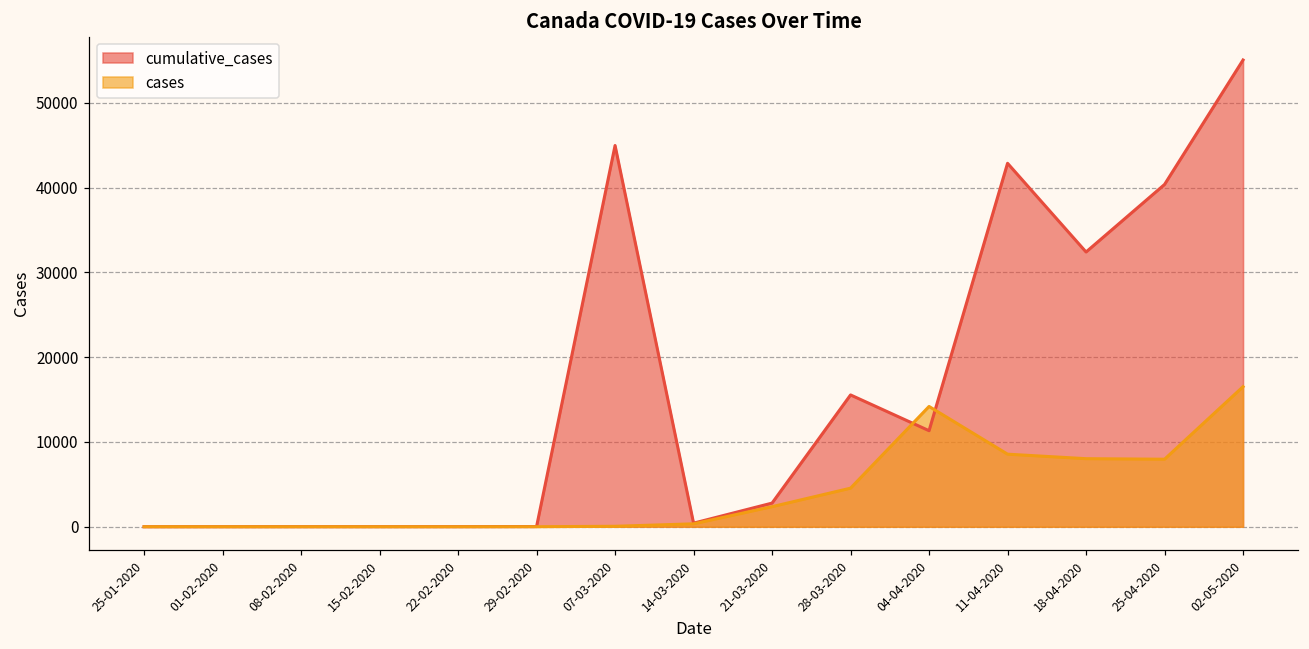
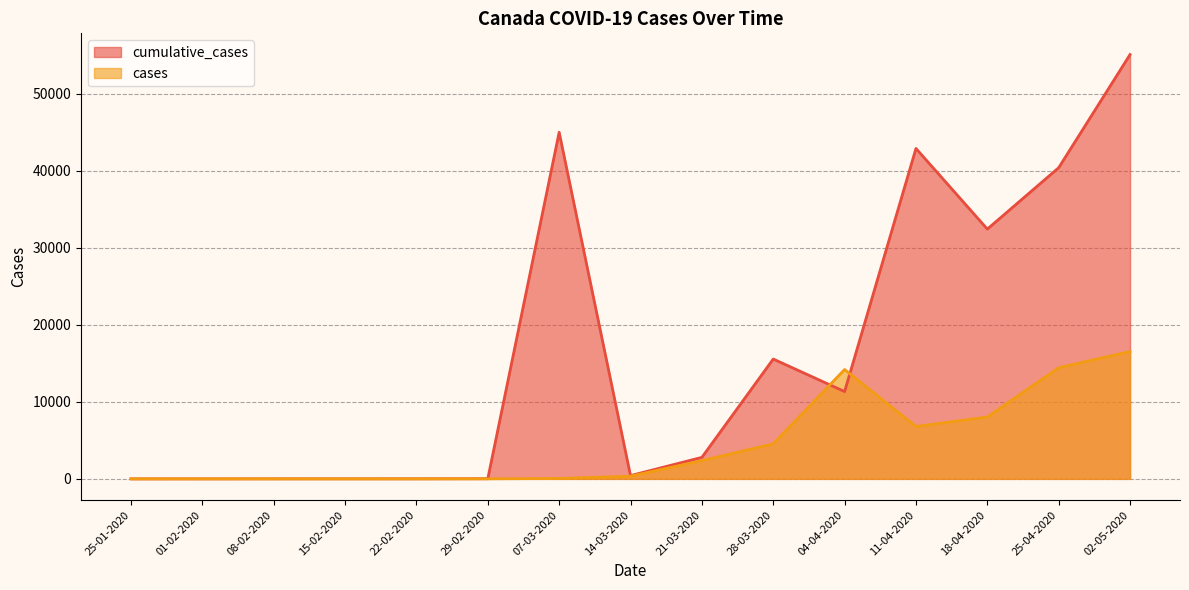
  {
    "cumulative_cases": {
      "07-03-2020": 45000,
      "21-03-2020": 3000,
      "28-03-2020": 16000,
      "04-04-2020": 11000,
      "11-04-2020": 43000,
      "18-04-2020": 32000,
      "25-04-2020": 40000,
      "02-05-2020": 55000
    },
    "cases": {
      "07-03-2020": 0,
      "21-03-2020": 2000,
      "28-03-2020": 5000,
      "04-04-2020": 14000,
-     "11-04-2020": 9000,
+     "11-04-2020": 7000,
      "18-04-2020": 8000,
-     "25-04-2020": 8000,
+     "25-04-2020": 14000,
      "02-05-2020": 17000
    }
  }
